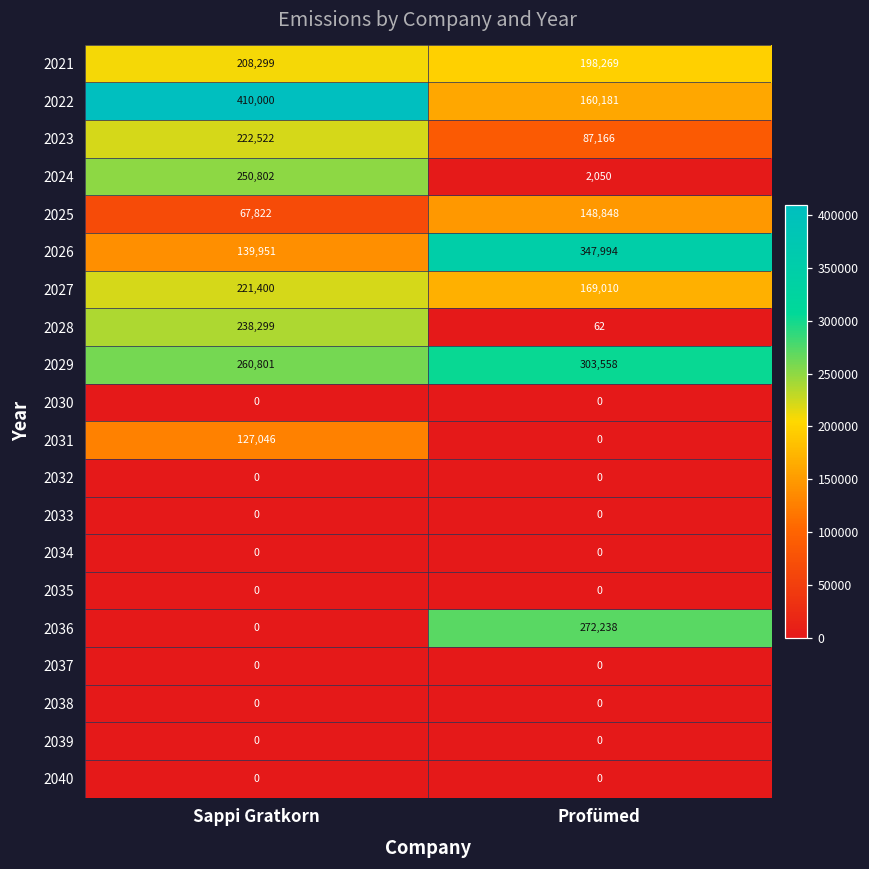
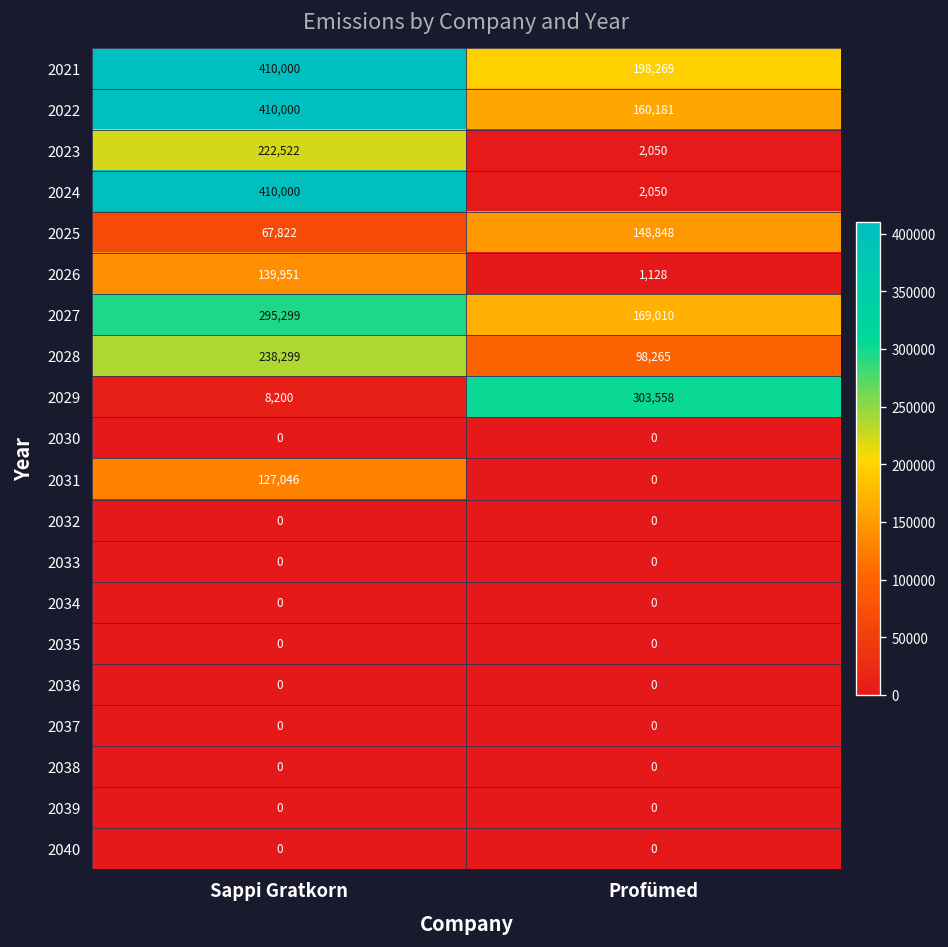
  {
    "2021": {
-     "Sappi Gratkorn": "208,299",
+     "Sappi Gratkorn": "410,000",
      "Profümed": "198,269"
    },
    "2022": {
      "Sappi Gratkorn": "410,000",
      "Profümed": "160,181"
    },
    "2023": {
      "Sappi Gratkorn": "222,522",
-     "Profümed": "87,166"
+     "Profümed": "2,050"
    },
    "2024": {
-     "Sappi Gratkorn": "250,802",
+     "Sappi Gratkorn": "410,000",
      "Profümed": "2,050"
    },
    "2025": {
      "Sappi Gratkorn": "67,822",
      "Profümed": "148,848"
    },
    "2026": {
      "Sappi Gratkorn": "139,951",
-     "Profümed": "347,994"
+     "Profümed": "1,128"
    },
    "2027": {
-     "Sappi Gratkorn": "221,400",
+     "Sappi Gratkorn": "295,299",
      "Profümed": "169,010"
    },
    "2028": {
      "Sappi Gratkorn": "238,299",
-     "Profümed": "62"
+     "Profümed": "98,265"
    },
    "2029": {
-     "Sappi Gratkorn": "260,801",
+     "Sappi Gratkorn": "8,200",
      "Profümed": "303,558"
    },
    "2030": {
      "Sappi Gratkorn": "0",
      "Profümed": "0"
    },
    "2031": {
      "Sappi Gratkorn": "127,046",
      "Profümed": "0"
    },
    "2032": {
      "Sappi Gratkorn": "0",
      "Profümed": "0"
    },
    "2033": {
      "Sappi Gratkorn": "0",
      "Profümed": "0"
    },
    "2034": {
      "Sappi Gratkorn": "0",
      "Profümed": "0"
    },
    "2035": {
      "Sappi Gratkorn": "0",
      "Profümed": "0"
    },
    "2036": {
      "Sappi Gratkorn": "0",
-     "Profümed": "272,238"
+     "Profümed": "0"
    },
    "2037": {
      "Sappi Gratkorn": "0",
      "Profümed": "0"
    },
    "2038": {
      "Sappi Gratkorn": "0",
      "Profümed": "0"
    },
    "2039": {
      "Sappi Gratkorn": "0",
      "Profümed": "0"
    },
    "2040": {
      "Sappi Gratkorn": "0",
      "Profümed": "0"
    }
  }
